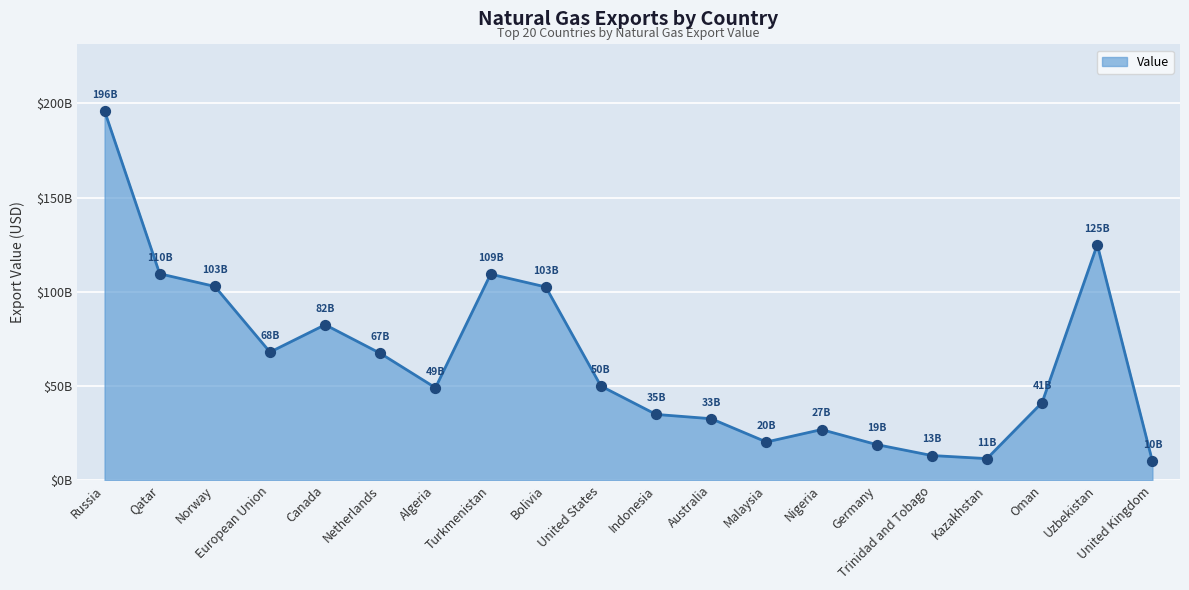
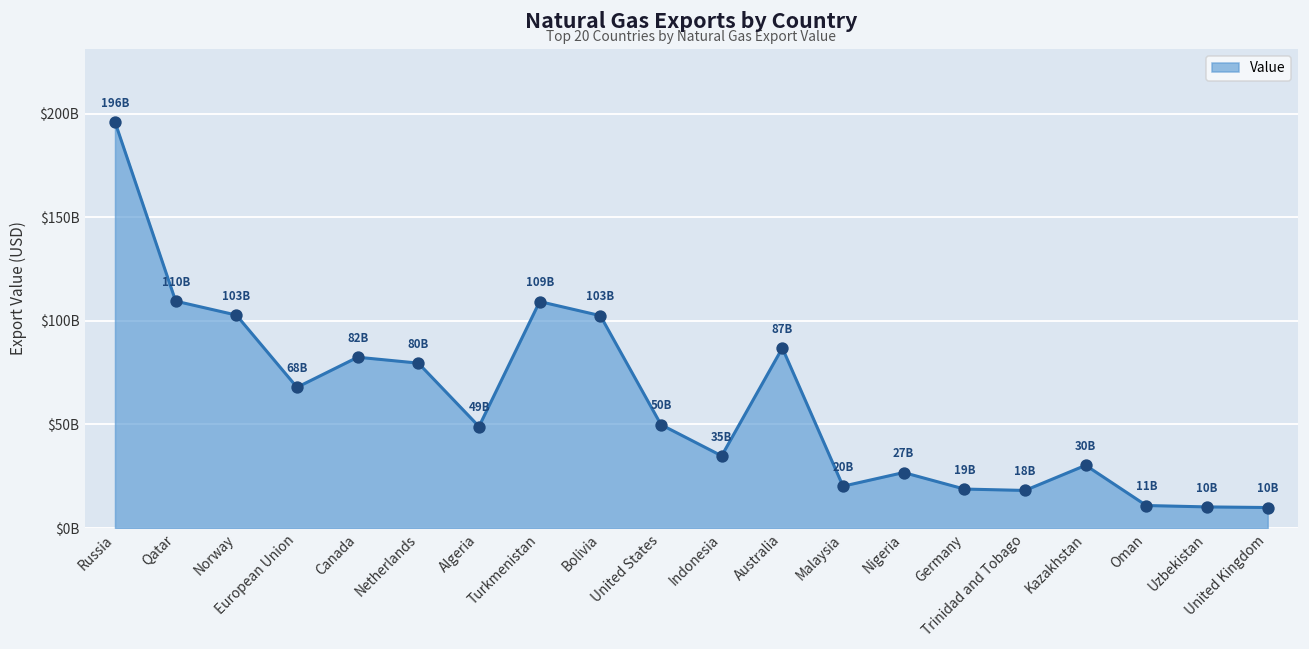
  {
    "Russia": "196B",
    "Qatar": "110B",
    "Norway": "103B",
    "European Union": "68B",
    "Canada": "82B",
-   "Netherlands": "67B",
+   "Netherlands": "80B",
    "Algeria": "49B",
    "Turkmenistan": "109B",
    "Bolivia": "103B",
    "United States": "50B",
    "Indonesia": "35B",
-   "Australia": "33B",
+   "Australia": "87B",
    "Malaysia": "20B",
    "Nigeria": "27B",
    "Germany": "19B",
-   "Trinidad and Tobago": "13B",
-   "Kazakhstan": "11B",
-   "Oman": "41B",
-   "Uzbekistan": "125B",
+   "Trinidad and Tobago": "18B",
+   "Kazakhstan": "30B",
+   "Oman": "11B",
+   "Uzbekistan": "10B",
    "United Kingdom": "10B"
  }
